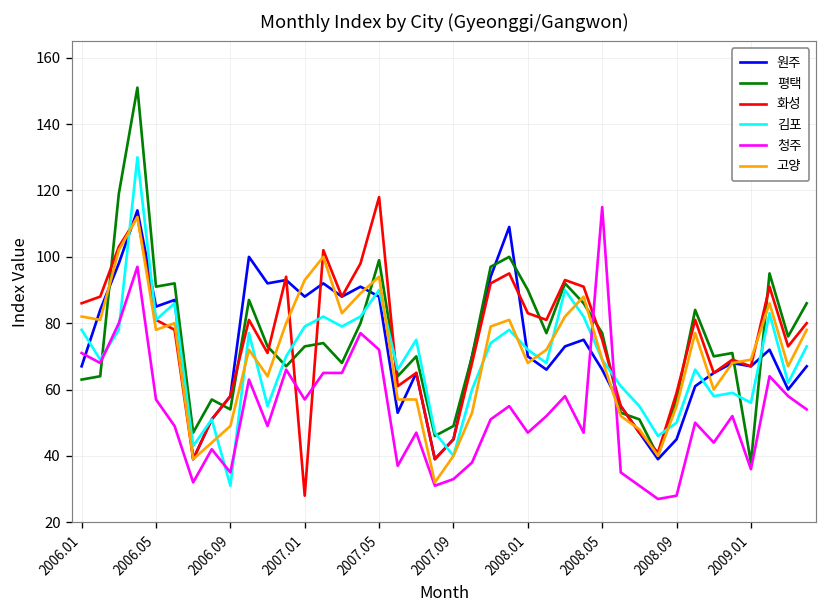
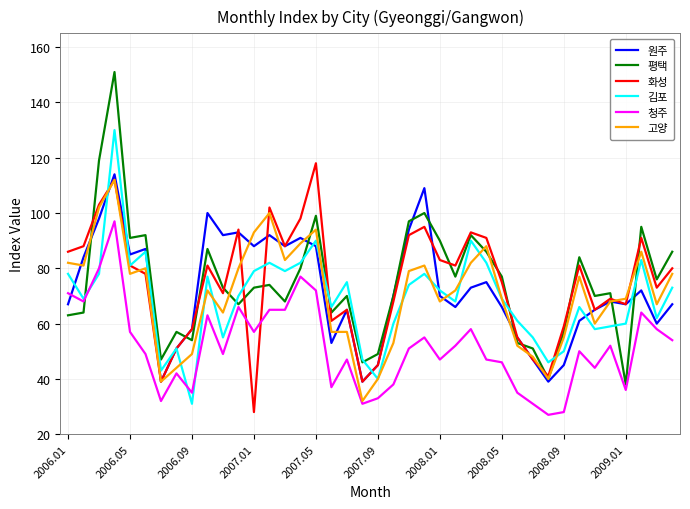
  {
    "원주": {
      "2006.01": 67,
      "2006.05": 85,
      "2007.01": 88,
      "2007.05": 88,
      "2008.01": 70,
      "2008.05": 66,
      "2008.09": 45
    },
    "평택": {
      "2006.01": 63,
      "2006.05": 91,
      "2006.09": 54,
      "2007.01": 73,
      "2007.05": 99,
      "2007.09": 49,
      "2008.01": 90,
      "2008.05": 77,
      "2008.09": 57,
      "2009.01": 38
    },
    "화성": {
      "2006.01": 86,
      "2007.01": 28,
      "2007.05": 118,
      "2008.01": 83,
      "2008.05": 75,
      "2008.09": 59
    },
    "김포": {
      "2006.01": 78,
      "2006.09": 31,
      "2007.01": 79,
      "2007.05": 90,
      "2008.01": 72,
      "2008.09": 50,
-     "2009.01": 56
+     "2009.01": 60
    },
    "청주": {
      "2006.01": 71,
      "2006.05": 57,
      "2006.09": 35,
      "2007.01": 57,
      "2007.05": 72,
      "2007.09": 33,
      "2008.01": 47,
-     "2008.05": 115,
+     "2008.05": 46,
      "2008.09": 28,
      "2009.01": 36
    },
    "고양": {
      "2006.01": 82,
      "2006.05": 78,
      "2006.09": 49,
      "2007.01": 93,
      "2007.05": 94,
      "2008.01": 68,
      "2008.09": 55,
      "2009.01": 69
    }
  }
